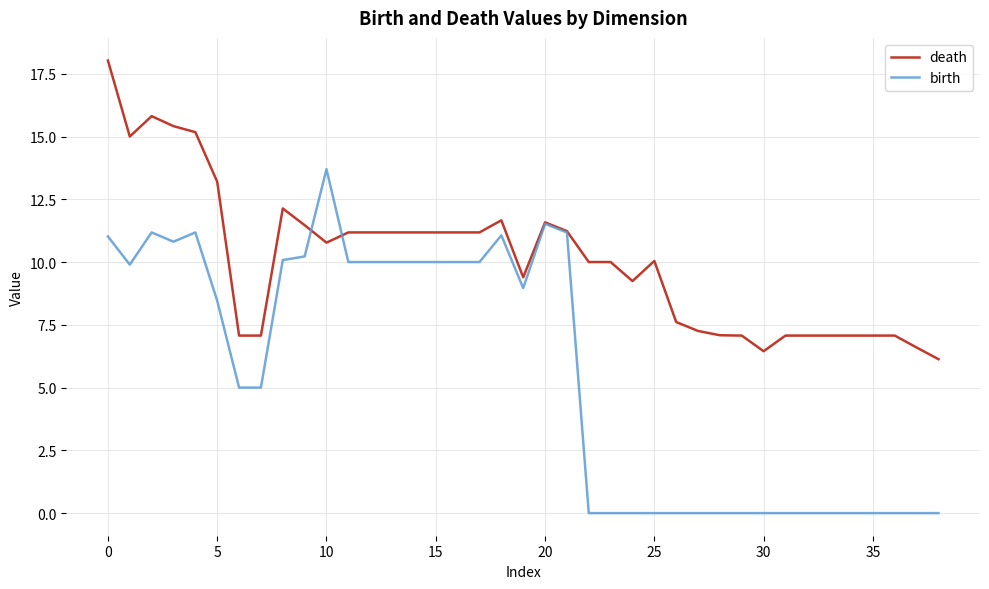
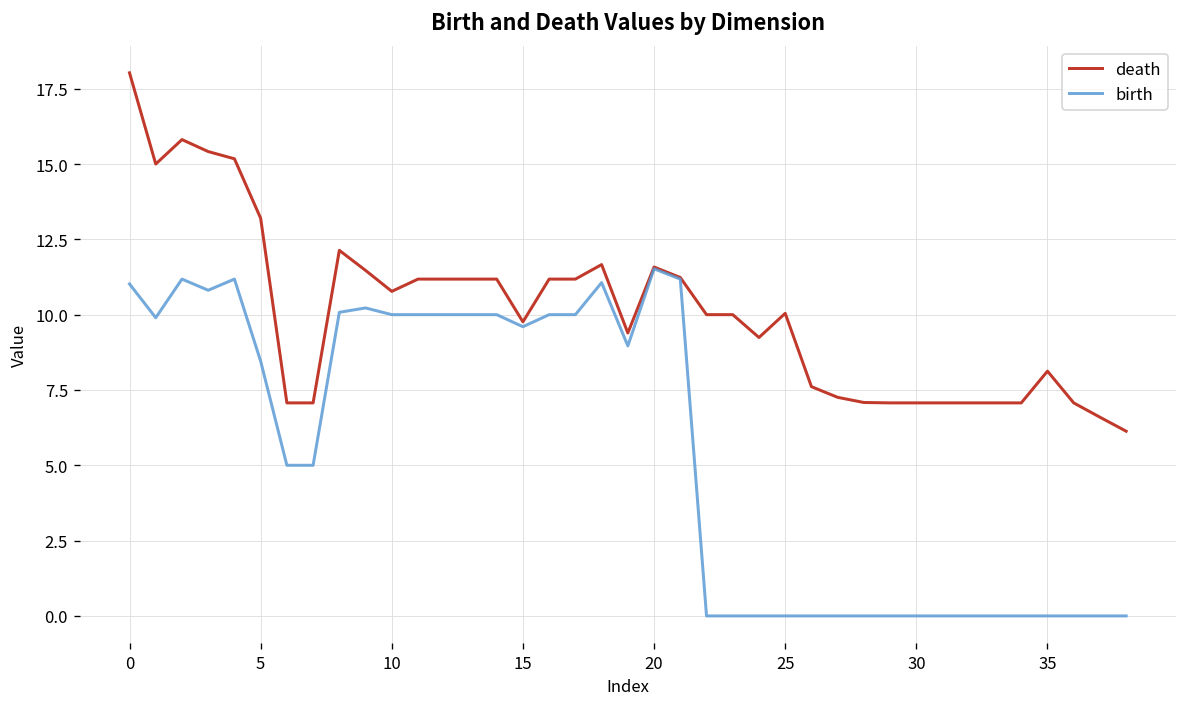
  {
    "death": {
      "0": 18.0,
      "5": 13.2,
      "10": 10.8,
-     "15": 11.2,
+     "15": 9.8,
      "25": 10.0,
-     "30": 6.4,
-     "35": 7.1
+     "30": 7.1,
+     "35": 8.1
    },
    "birth": {
      "0": 11.0,
      "5": 8.5,
-     "10": 13.7,
-     "15": 10.0,
+     "10": 10.0,
+     "15": 9.6,
      "25": 0.0,
      "30": 0.0,
      "35": 0.0
    }
  }
